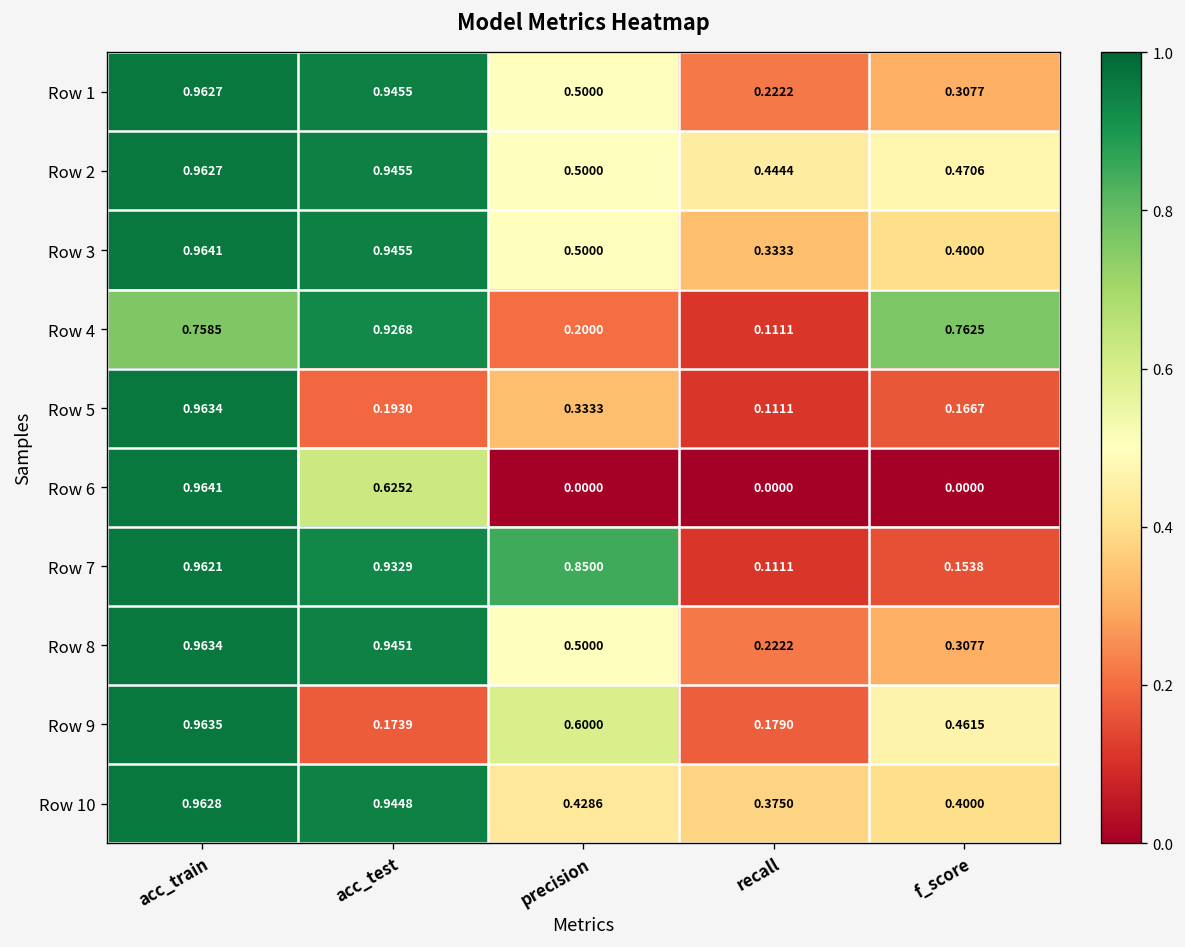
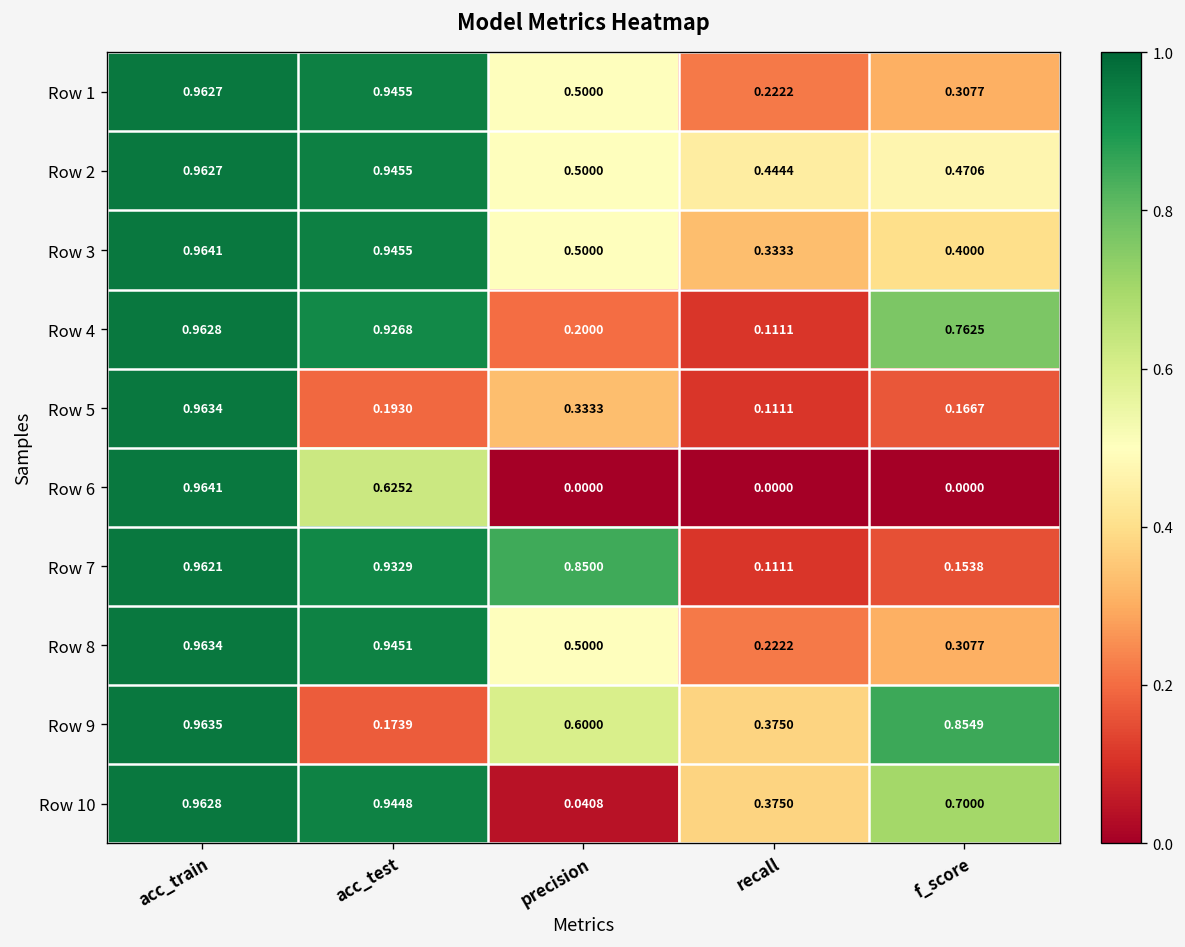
  {
    "Row 1": {
      "acc_train": 0.9627,
      "acc_test": 0.9455,
      "precision": 0.5000,
      "recall": 0.2222,
      "f_score": 0.3077
    },
    "Row 2": {
      "acc_train": 0.9627,
      "acc_test": 0.9455,
      "precision": 0.5000,
      "recall": 0.4444,
      "f_score": 0.4706
    },
    "Row 3": {
      "acc_train": 0.9641,
      "acc_test": 0.9455,
      "precision": 0.5000,
      "recall": 0.3333,
      "f_score": 0.4000
    },
    "Row 4": {
-     "acc_train": 0.7585,
+     "acc_train": 0.9628,
      "acc_test": 0.9268,
      "precision": 0.2000,
      "recall": 0.1111,
      "f_score": 0.7625
    },
    "Row 5": {
      "acc_train": 0.9634,
      "acc_test": 0.1930,
      "precision": 0.3333,
      "recall": 0.1111,
      "f_score": 0.1667
    },
    "Row 6": {
      "acc_train": 0.9641,
      "acc_test": 0.6252,
      "precision": 0.0000,
      "recall": 0.0000,
      "f_score": 0.0000
    },
    "Row 7": {
      "acc_train": 0.9621,
      "acc_test": 0.9329,
      "precision": 0.8500,
      "recall": 0.1111,
      "f_score": 0.1538
    },
    "Row 8": {
      "acc_train": 0.9634,
      "acc_test": 0.9451,
      "precision": 0.5000,
      "recall": 0.2222,
      "f_score": 0.3077
    },
    "Row 9": {
      "acc_train": 0.9635,
      "acc_test": 0.1739,
      "precision": 0.6000,
-     "recall": 0.1790,
-     "f_score": 0.4615
+     "recall": 0.3750,
+     "f_score": 0.8549
    },
    "Row 10": {
      "acc_train": 0.9628,
      "acc_test": 0.9448,
-     "precision": 0.4286,
+     "precision": 0.0408,
      "recall": 0.3750,
-     "f_score": 0.4000
+     "f_score": 0.7000
    }
  }
